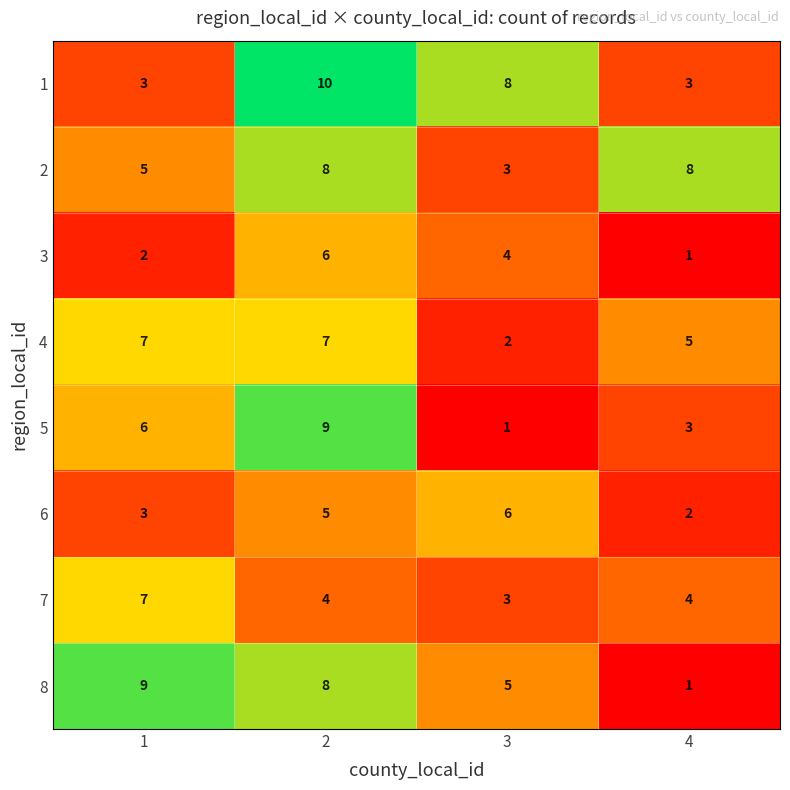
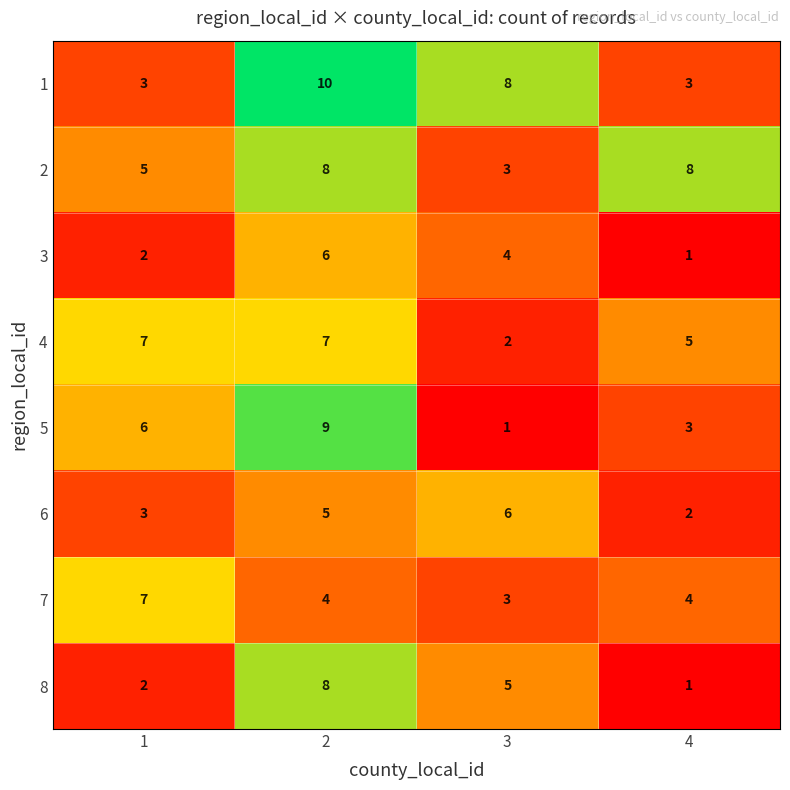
  {
    "1": {
      "1": 3,
      "2": 10,
      "3": 8,
      "4": 3
    },
    "2": {
      "1": 5,
      "2": 8,
      "3": 3,
      "4": 8
    },
    "3": {
      "1": 2,
      "2": 6,
      "3": 4,
      "4": 1
    },
    "4": {
      "1": 7,
      "2": 7,
      "3": 2,
      "4": 5
    },
    "5": {
      "1": 6,
      "2": 9,
      "3": 1,
      "4": 3
    },
    "6": {
      "1": 3,
      "2": 5,
      "3": 6,
      "4": 2
    },
    "7": {
      "1": 7,
      "2": 4,
      "3": 3,
      "4": 4
    },
    "8": {
-     "1": 9,
+     "1": 2,
      "2": 8,
      "3": 5,
      "4": 1
    }
  }
